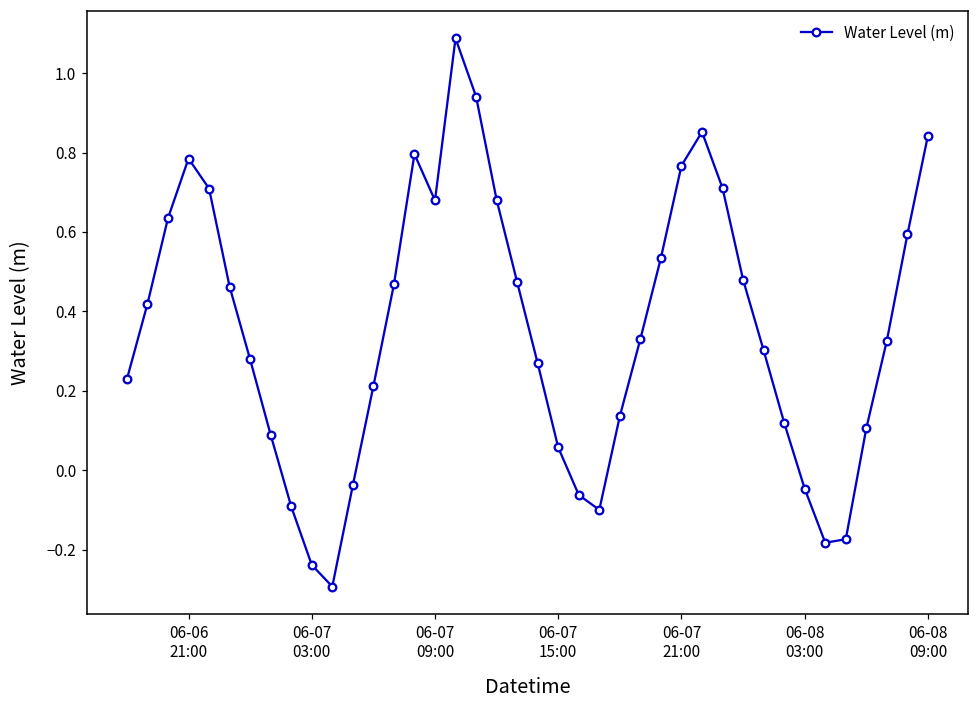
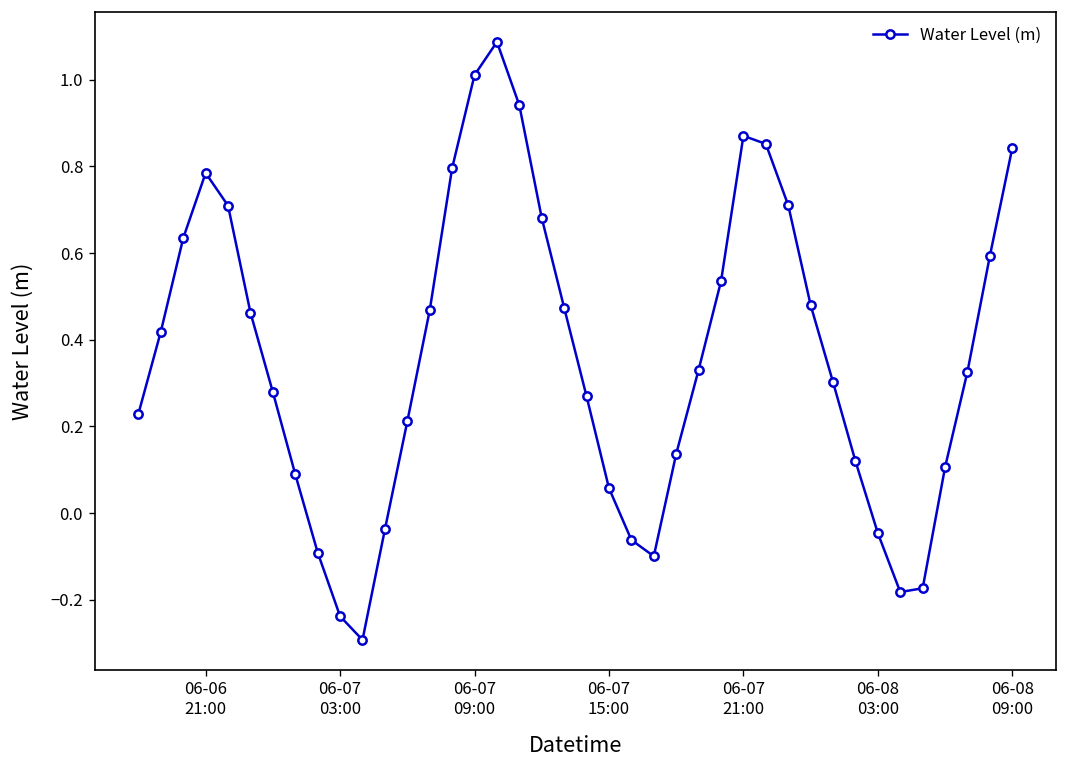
  {
    "06-06 21:00": 0.78,
    "06-07 03:00": -0.24,
-   "06-07 09:00": 0.68,
+   "06-07 09:00": 1.01,
    "06-07 15:00": 0.06,
-   "06-07 21:00": 0.77,
+   "06-07 21:00": 0.87,
    "06-08 03:00": -0.05,
    "06-08 09:00": 0.84
  }
